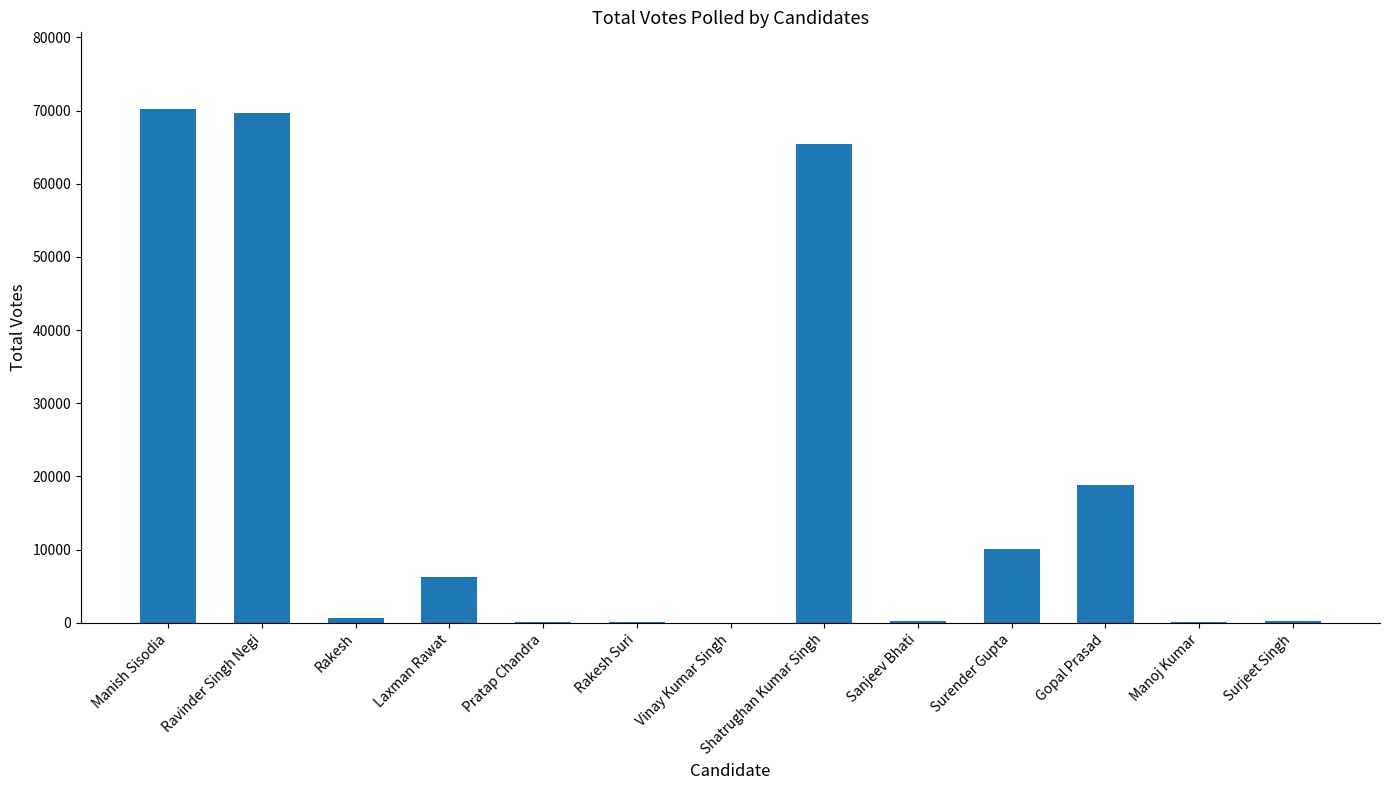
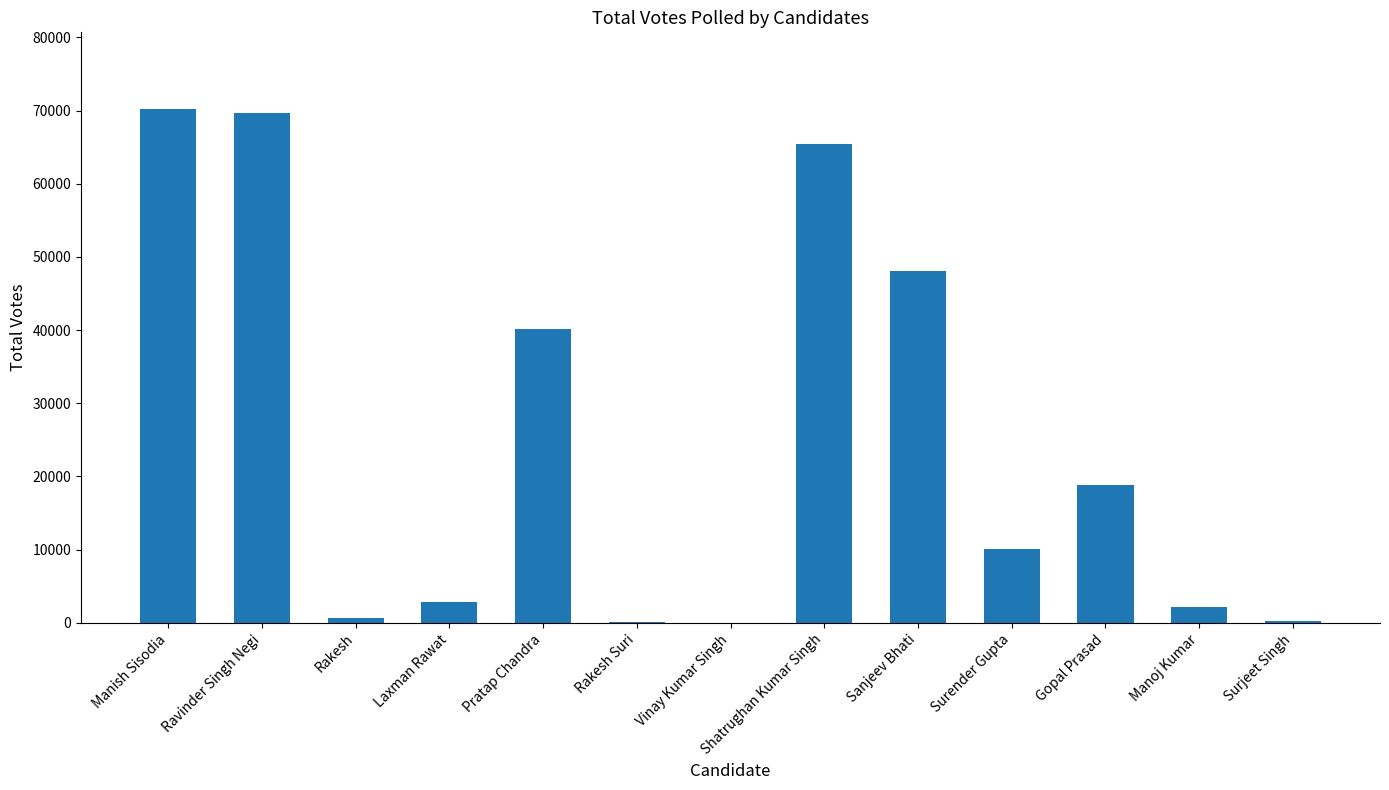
  {
    "Manish Sisodia": 70000,
    "Ravinder Singh Negi": 70000,
    "Rakesh": 1000,
-   "Laxman Rawat": 6000,
-   "Pratap Chandra": 0,
+   "Laxman Rawat": 3000,
+   "Pratap Chandra": 40000,
    "Shatrughan Kumar Singh": 65000,
-   "Sanjeev Bhati": 0,
+   "Sanjeev Bhati": 48000,
    "Surender Gupta": 10000,
    "Gopal Prasad": 19000,
-   "Manoj Kumar": 0
+   "Manoj Kumar": 2000
  }
